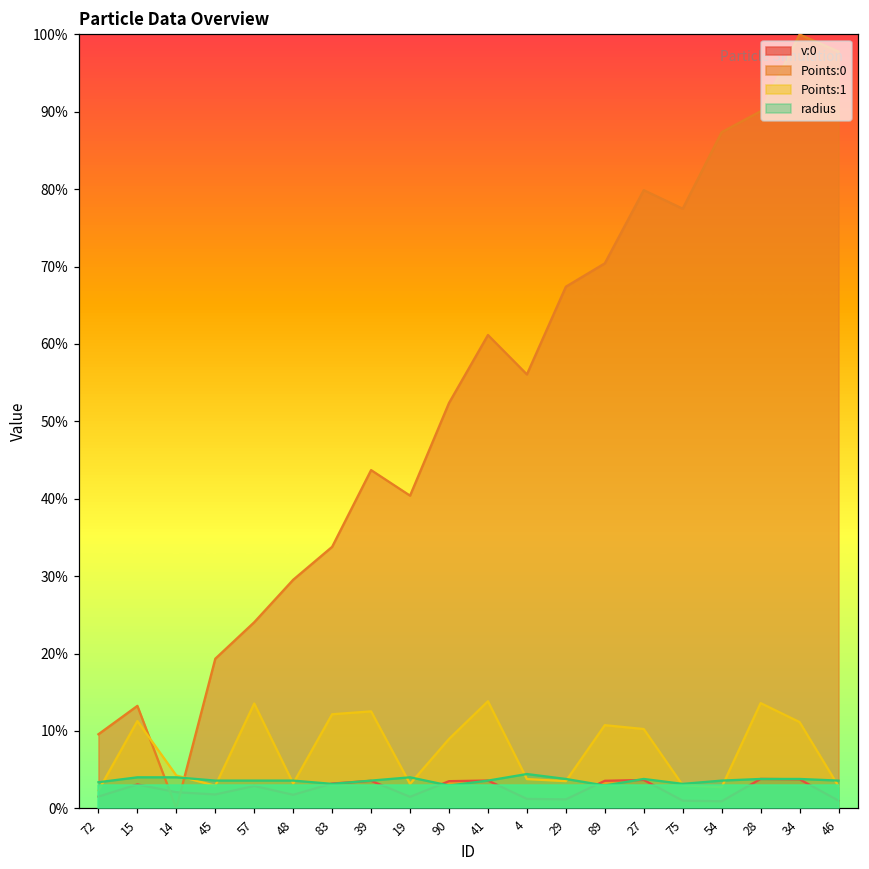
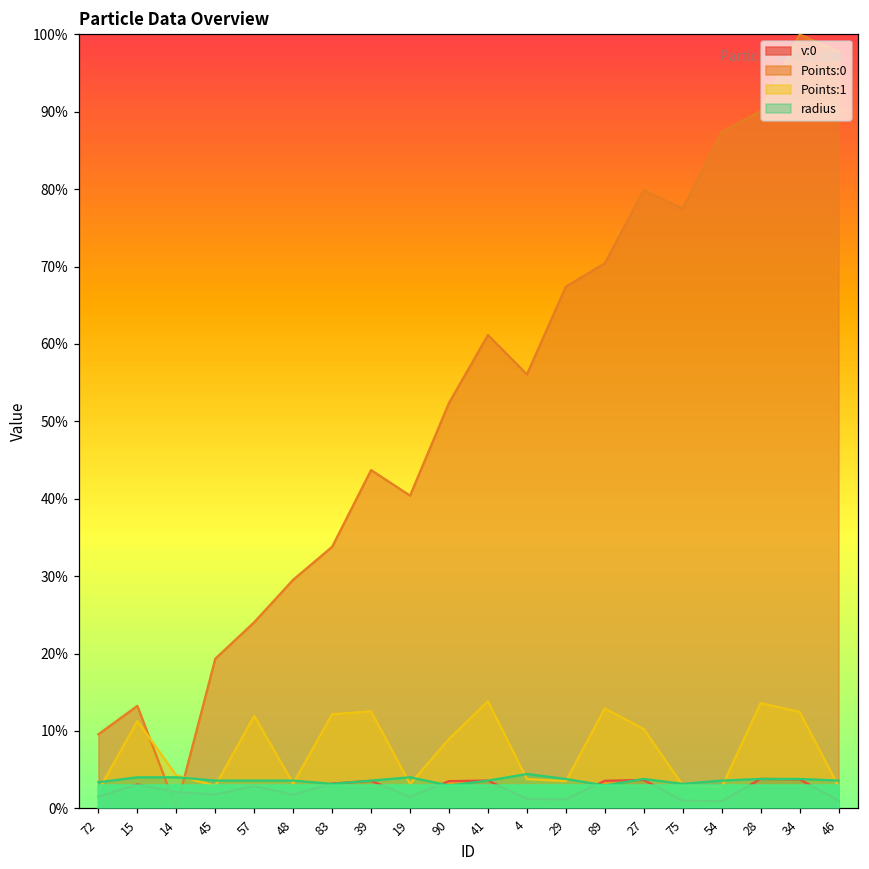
  {
    "Points:1": {
      "72": "2%",
      "15": "11%",
-     "57": "14%",
+     "57": "12%",
      "83": "12%",
      "39": "13%",
      "90": "9%",
      "41": "14%",
      "4": "4%",
-     "89": "11%",
+     "89": "13%",
      "27": "10%",
      "28": "14%",
-     "34": "11%"
+     "34": "12%"
    }
  }
